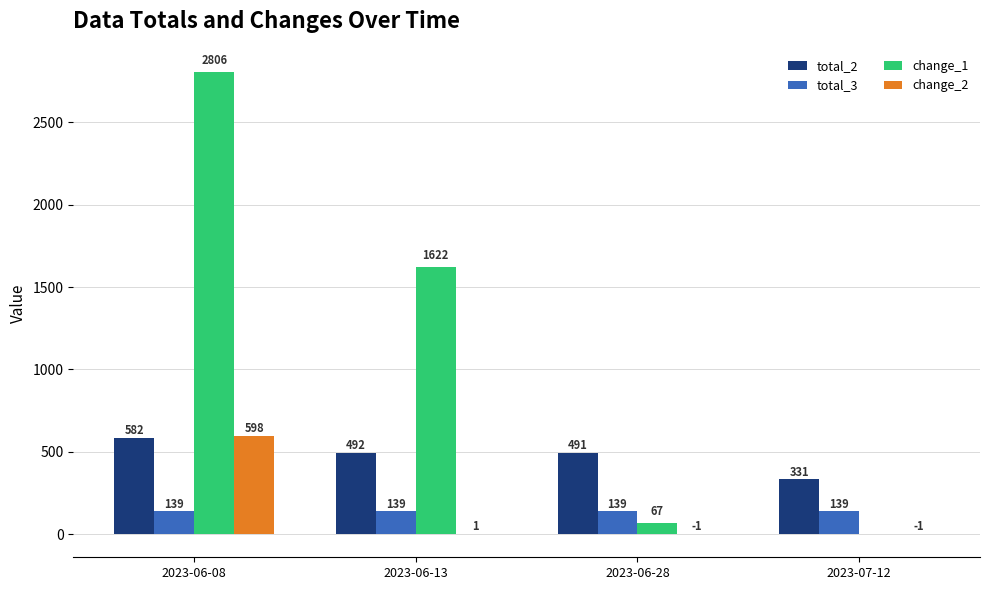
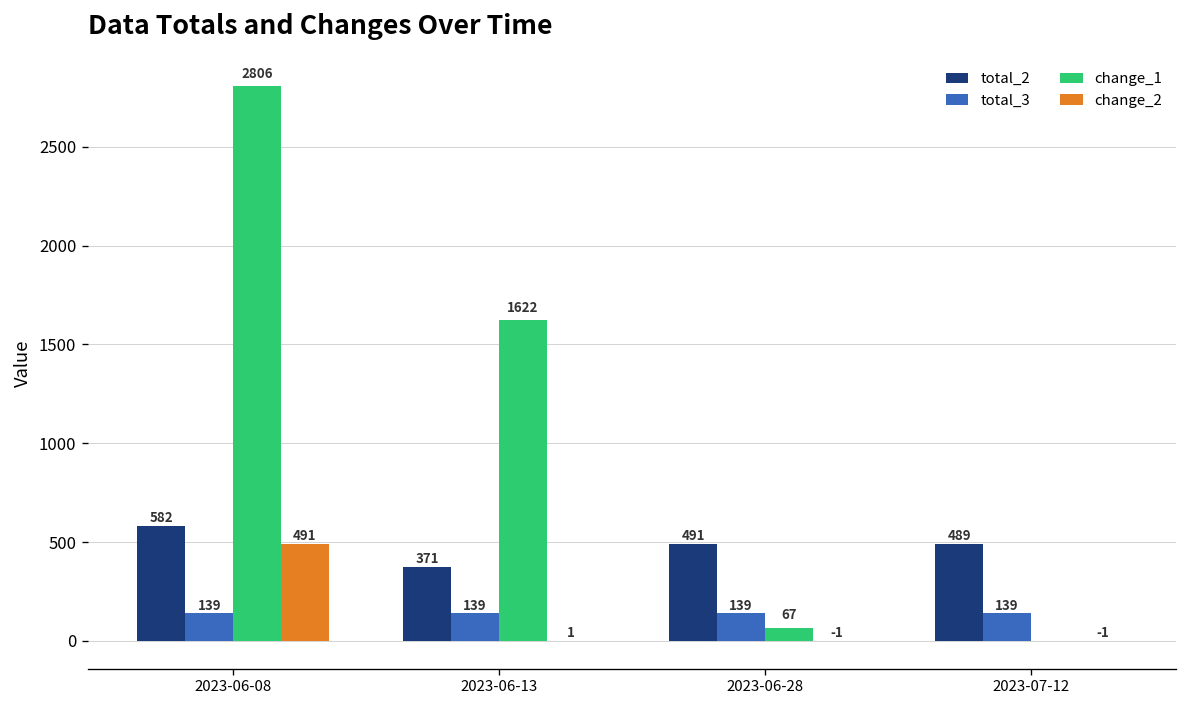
  {
    "total_2": {
      "2023-06-08": 582,
-     "2023-06-13": 492,
+     "2023-06-13": 371,
      "2023-06-28": 491,
-     "2023-07-12": 331
+     "2023-07-12": 489
    },
    "total_3": {
      "2023-06-08": 139,
      "2023-06-13": 139,
      "2023-06-28": 139,
      "2023-07-12": 139
    },
    "change_1": {
      "2023-06-08": 2806,
      "2023-06-13": 1622,
      "2023-06-28": 67
    },
    "change_2": {
-     "2023-06-08": 598,
+     "2023-06-08": 491,
      "2023-06-13": 1,
      "2023-06-28": -1,
      "2023-07-12": -1
    }
  }
